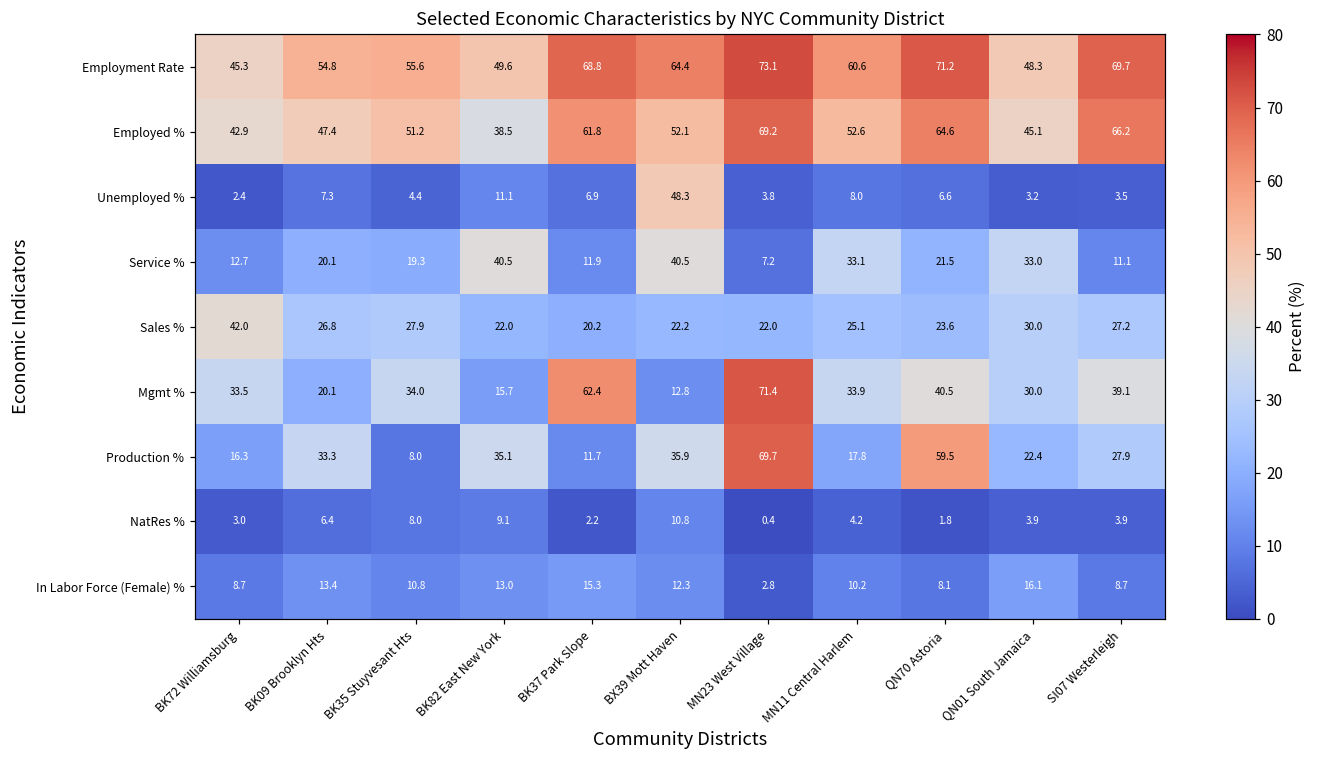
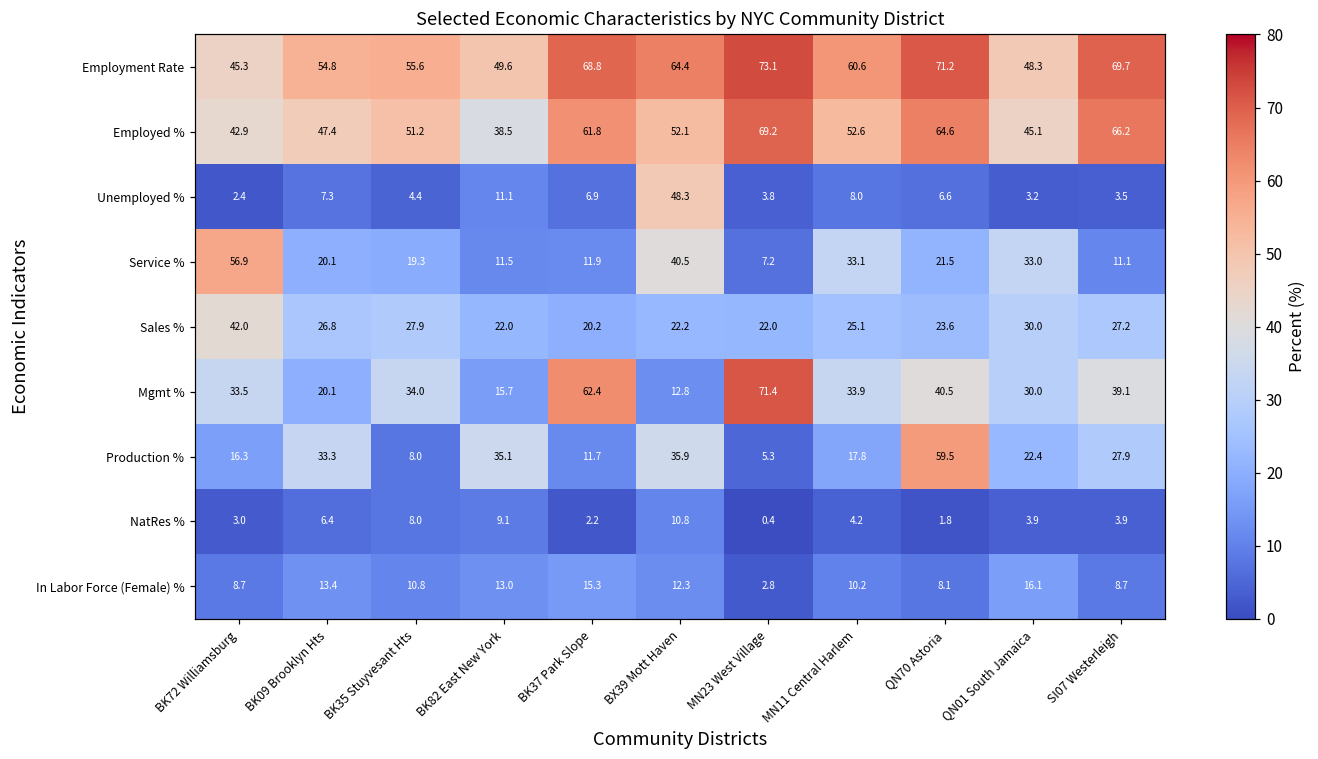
  {
    "Employment Rate": {
      "BK72 Williamsburg": 45.3,
      "BK09 Brooklyn Hts": 54.8,
      "BK35 Stuyvesant Hts": 55.6,
      "BK82 East New York": 49.6,
      "BK37 Park Slope": 68.8,
      "BX39 Mott Haven": 64.4,
      "MN23 West Village": 73.1,
      "MN11 Central Harlem": 60.6,
      "QN70 Astoria": 71.2,
      "QN01 South Jamaica": 48.3,
      "SI07 Westerleigh": 69.7
    },
    "Employed %": {
      "BK72 Williamsburg": 42.9,
      "BK09 Brooklyn Hts": 47.4,
      "BK35 Stuyvesant Hts": 51.2,
      "BK82 East New York": 38.5,
      "BK37 Park Slope": 61.8,
      "BX39 Mott Haven": 52.1,
      "MN23 West Village": 69.2,
      "MN11 Central Harlem": 52.6,
      "QN70 Astoria": 64.6,
      "QN01 South Jamaica": 45.1,
      "SI07 Westerleigh": 66.2
    },
    "Unemployed %": {
      "BK72 Williamsburg": 2.4,
      "BK09 Brooklyn Hts": 7.3,
      "BK35 Stuyvesant Hts": 4.4,
      "BK82 East New York": 11.1,
      "BK37 Park Slope": 6.9,
      "BX39 Mott Haven": 48.3,
      "MN23 West Village": 3.8,
      "MN11 Central Harlem": 8.0,
      "QN70 Astoria": 6.6,
      "QN01 South Jamaica": 3.2,
      "SI07 Westerleigh": 3.5
    },
    "Service %": {
-     "BK72 Williamsburg": 12.7,
+     "BK72 Williamsburg": 56.9,
      "BK09 Brooklyn Hts": 20.1,
      "BK35 Stuyvesant Hts": 19.3,
-     "BK82 East New York": 40.5,
+     "BK82 East New York": 11.5,
      "BK37 Park Slope": 11.9,
      "BX39 Mott Haven": 40.5,
      "MN23 West Village": 7.2,
      "MN11 Central Harlem": 33.1,
      "QN70 Astoria": 21.5,
      "QN01 South Jamaica": 33.0,
      "SI07 Westerleigh": 11.1
    },
    "Sales %": {
      "BK72 Williamsburg": 42.0,
      "BK09 Brooklyn Hts": 26.8,
      "BK35 Stuyvesant Hts": 27.9,
      "BK82 East New York": 22.0,
      "BK37 Park Slope": 20.2,
      "BX39 Mott Haven": 22.2,
      "MN23 West Village": 22.0,
      "MN11 Central Harlem": 25.1,
      "QN70 Astoria": 23.6,
      "QN01 South Jamaica": 30.0,
      "SI07 Westerleigh": 27.2
    },
    "Mgmt %": {
      "BK72 Williamsburg": 33.5,
      "BK09 Brooklyn Hts": 20.1,
      "BK35 Stuyvesant Hts": 34.0,
      "BK82 East New York": 15.7,
      "BK37 Park Slope": 62.4,
      "BX39 Mott Haven": 12.8,
      "MN23 West Village": 71.4,
      "MN11 Central Harlem": 33.9,
      "QN70 Astoria": 40.5,
      "QN01 South Jamaica": 30.0,
      "SI07 Westerleigh": 39.1
    },
    "Production %": {
      "BK72 Williamsburg": 16.3,
      "BK09 Brooklyn Hts": 33.3,
      "BK35 Stuyvesant Hts": 8.0,
      "BK82 East New York": 35.1,
      "BK37 Park Slope": 11.7,
      "BX39 Mott Haven": 35.9,
-     "MN23 West Village": 69.7,
+     "MN23 West Village": 5.3,
      "MN11 Central Harlem": 17.8,
      "QN70 Astoria": 59.5,
      "QN01 South Jamaica": 22.4,
      "SI07 Westerleigh": 27.9
    },
    "NatRes %": {
      "BK72 Williamsburg": 3.0,
      "BK09 Brooklyn Hts": 6.4,
      "BK35 Stuyvesant Hts": 8.0,
      "BK82 East New York": 9.1,
      "BK37 Park Slope": 2.2,
      "BX39 Mott Haven": 10.8,
      "MN23 West Village": 0.4,
      "MN11 Central Harlem": 4.2,
      "QN70 Astoria": 1.8,
      "QN01 South Jamaica": 3.9,
      "SI07 Westerleigh": 3.9
    },
    "In Labor Force (Female) %": {
      "BK72 Williamsburg": 8.7,
      "BK09 Brooklyn Hts": 13.4,
      "BK35 Stuyvesant Hts": 10.8,
      "BK82 East New York": 13.0,
      "BK37 Park Slope": 15.3,
      "BX39 Mott Haven": 12.3,
      "MN23 West Village": 2.8,
      "MN11 Central Harlem": 10.2,
      "QN70 Astoria": 8.1,
      "QN01 South Jamaica": 16.1,
      "SI07 Westerleigh": 8.7
    }
  }
